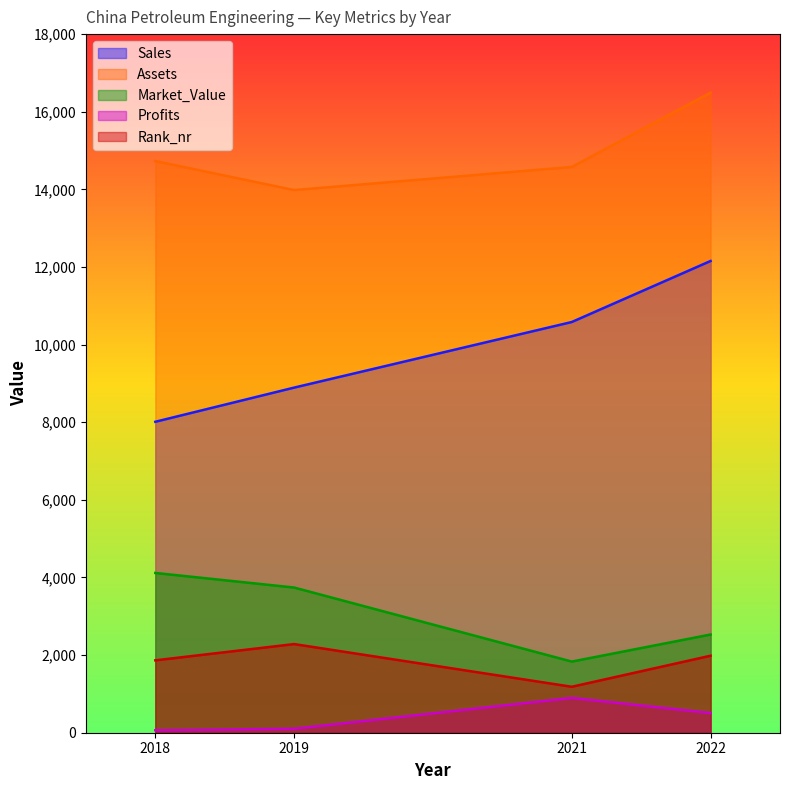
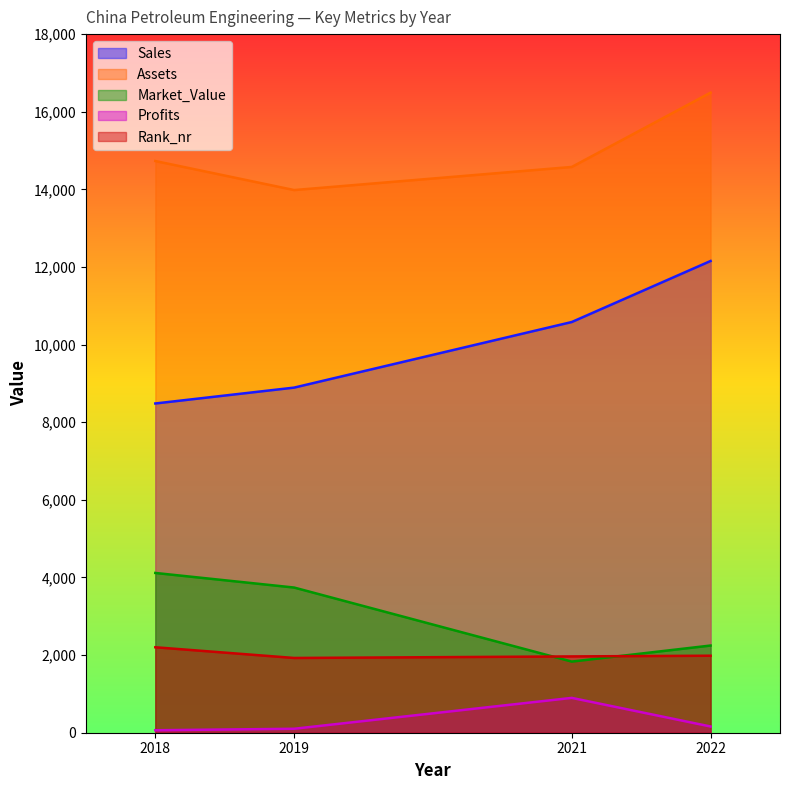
  {
    "Sales": {
-     "2018": "8,000",
+     "2018": "8,500",
      "2019": "8,900",
      "2021": "10,600",
      "2022": "12,200"
    },
    "Assets": {
      "2018": "14,700",
      "2019": "14,000",
      "2021": "14,600",
      "2022": "16,500"
    },
    "Market_Value": {
      "2018": "4,100",
      "2019": "3,700",
      "2021": "1,800",
-     "2022": "2,500"
+     "2022": "2,200"
    },
    "Profits": {
      "2018": "100",
      "2019": "100",
      "2021": "900",
-     "2022": "500"
+     "2022": "200"
    },
    "Rank_nr": {
-     "2018": "1,900",
-     "2019": "2,300",
-     "2021": "1,200",
+     "2018": "2,200",
+     "2019": "1,900",
+     "2021": "2,000",
      "2022": "2,000"
    }
  }
